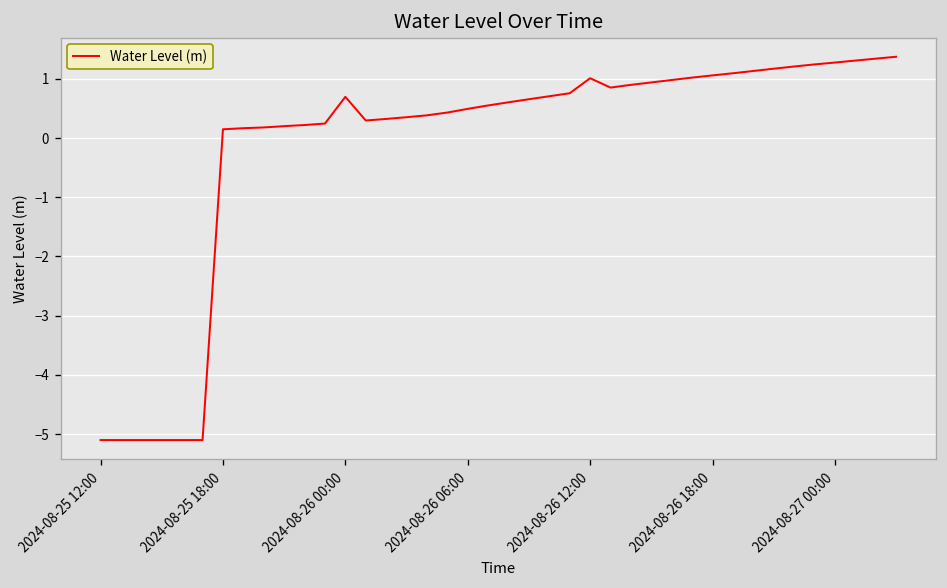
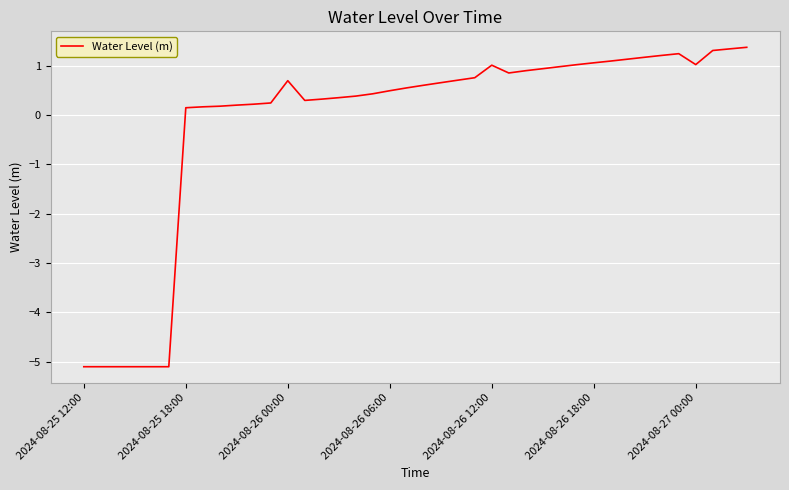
  {
    "2024-08-25 12:00": -5.1,
    "2024-08-25 18:00": 0.1,
    "2024-08-26 00:00": 0.7,
    "2024-08-26 06:00": 0.5,
    "2024-08-26 12:00": 1.0,
    "2024-08-26 18:00": 1.1,
-   "2024-08-27 00:00": 1.3
+   "2024-08-27 00:00": 1.0
  }
